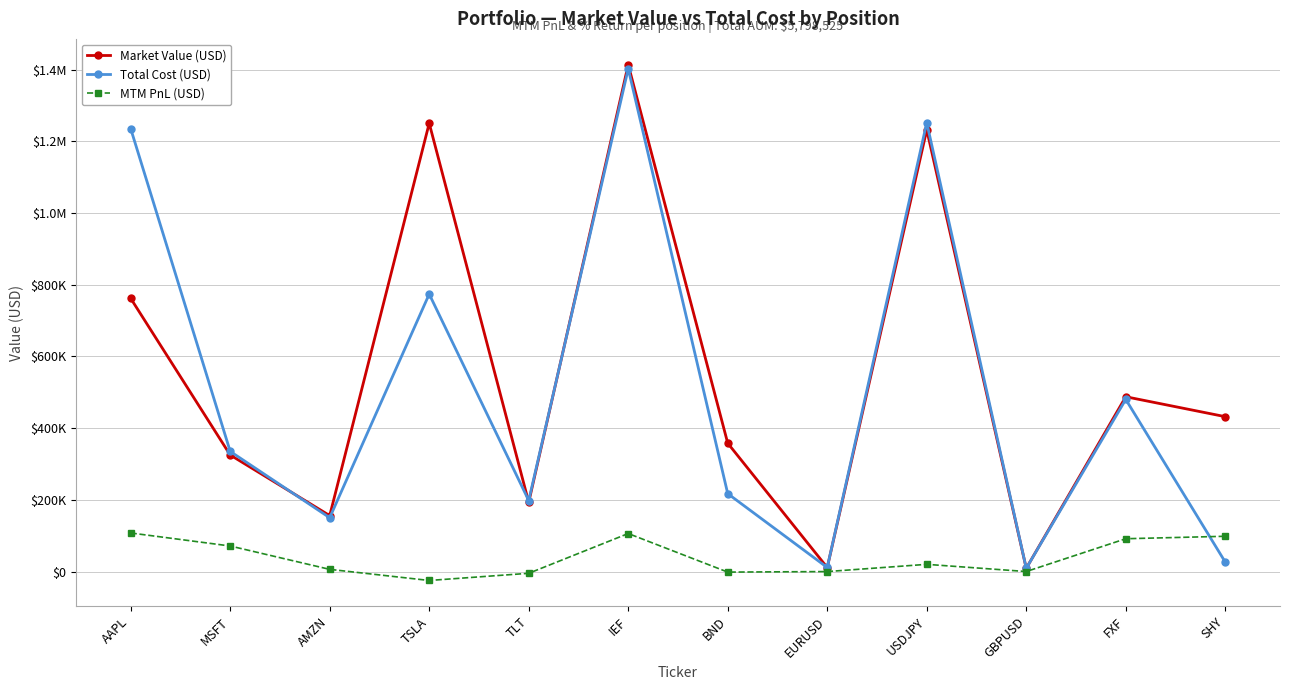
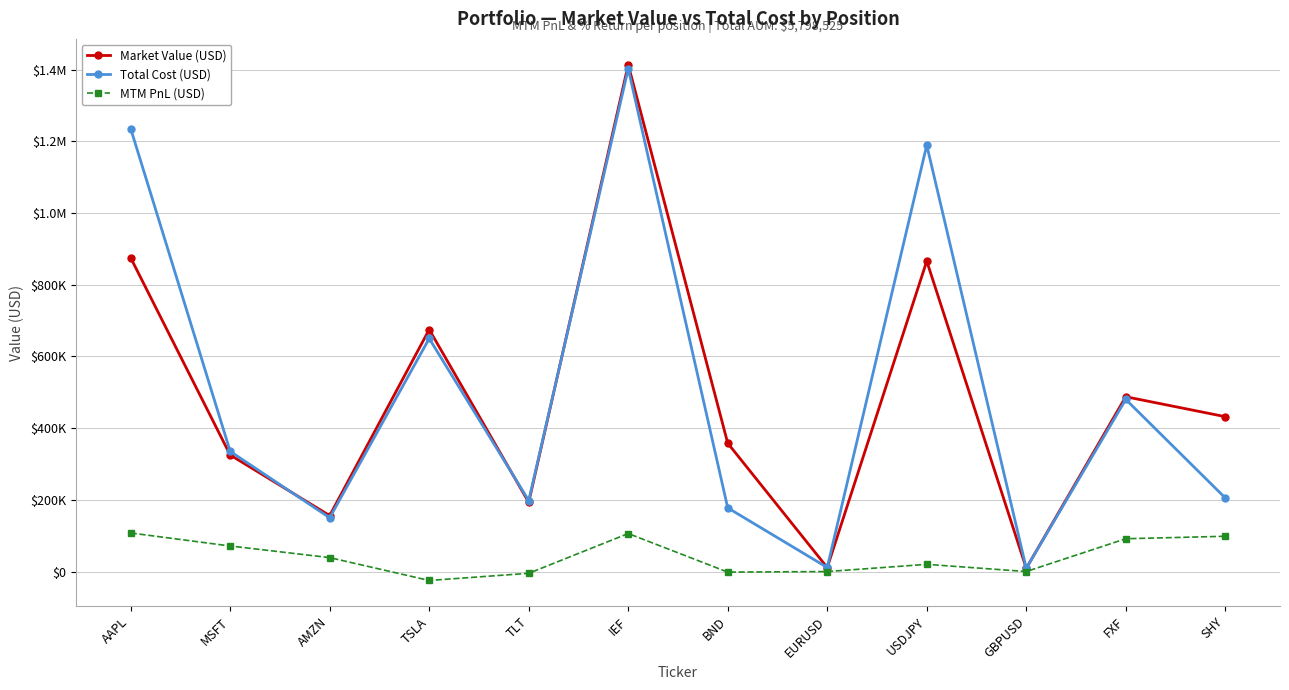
  {
    "Market Value (USD)": {
-     "AAPL": "$760000",
+     "AAPL": "$880000",
      "MSFT": "$330000",
-     "TSLA": "$1250000",
+     "TSLA": "$680000",
      "IEF": "$1410000",
      "BND": "$360000",
-     "USDJPY": "$1230000",
+     "USDJPY": "$870000",
      "FXF": "$490000",
      "SHY": "$430000"
    },
    "Total Cost (USD)": {
      "AAPL": "$1240000",
      "MSFT": "$340000",
-     "TSLA": "$770000",
+     "TSLA": "$650000",
      "IEF": "$1400000",
-     "BND": "$220000",
-     "USDJPY": "$1250000",
+     "BND": "$180000",
+     "USDJPY": "$1190000",
      "FXF": "$480000",
-     "SHY": "$30000"
+     "SHY": "$210000"
    },
    "MTM PnL (USD)": {
      "AAPL": "$110000",
      "MSFT": "$70000",
-     "AMZN": "$10000",
+     "AMZN": "$40000",
      "TSLA": "$-30000",
      "TLT": "$-10000",
      "IEF": "$110000",
      "BND": "$0",
      "EURUSD": "$0",
      "USDJPY": "$20000",
      "GBPUSD": "$0",
      "FXF": "$90000",
      "SHY": "$100000"
    }
  }
